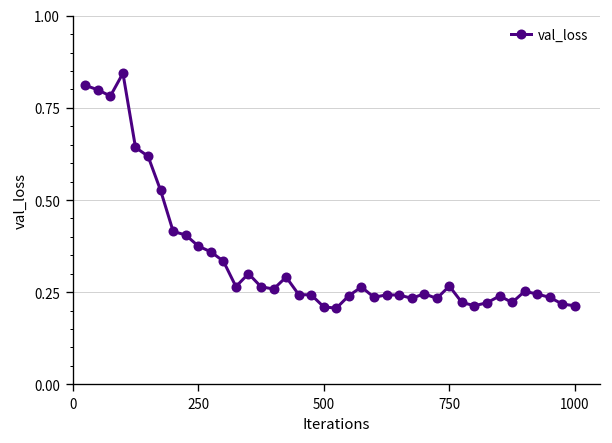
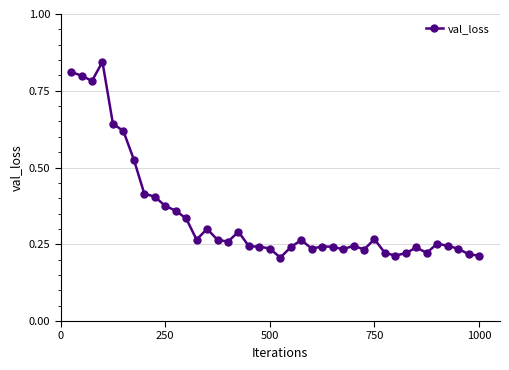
  {
    "250": 0.38,
-   "500": 0.21,
+   "500": 0.24,
    "750": 0.27,
    "1000": 0.21
  }
